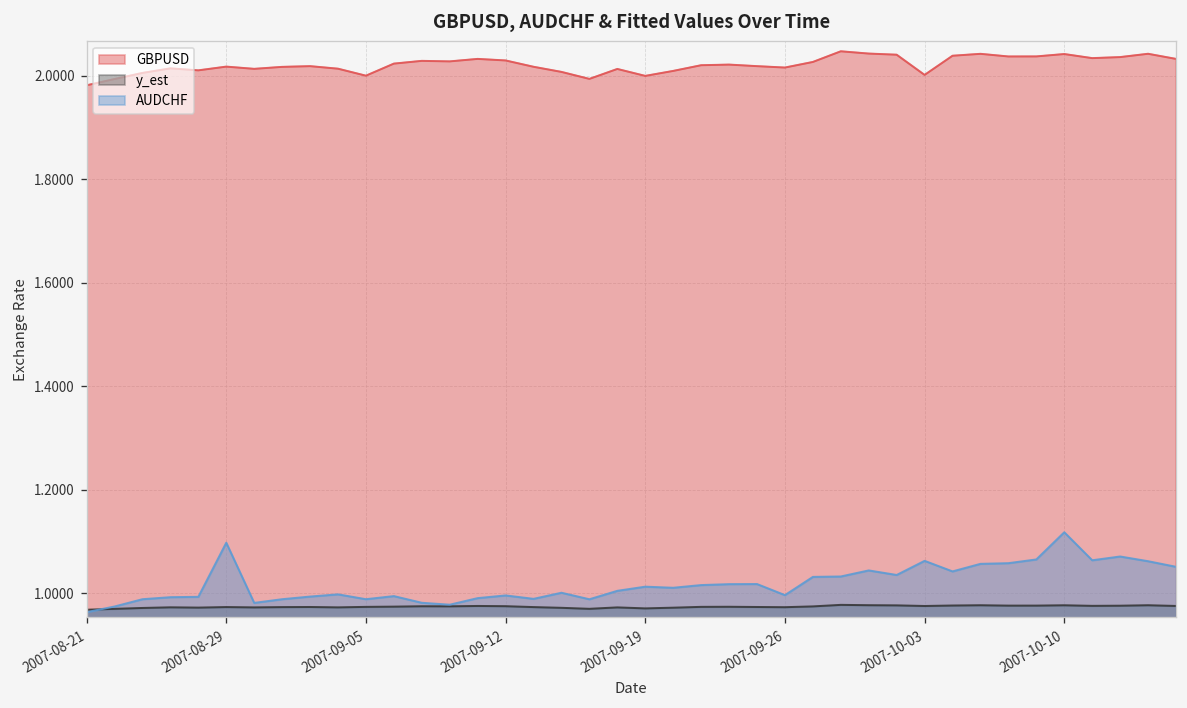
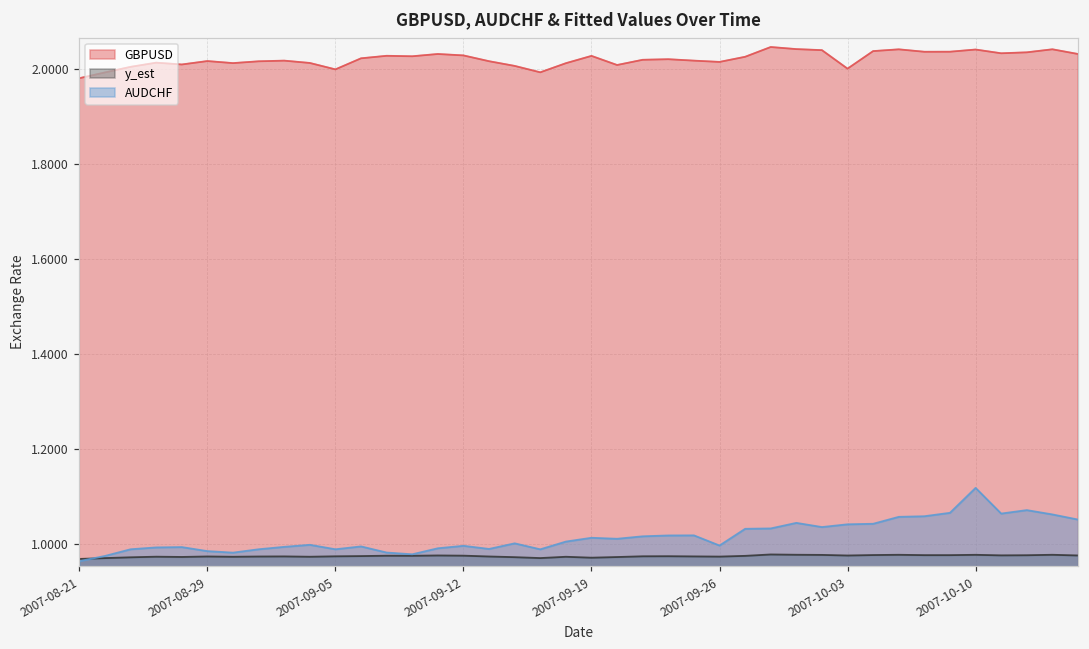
  {
    "GBPUSD": {
      "2007-08-21": 1.98,
      "2007-08-29": 2.02,
      "2007-09-05": 2.00,
      "2007-09-12": 2.03,
-     "2007-09-19": 2.00,
+     "2007-09-19": 2.03,
      "2007-09-26": 2.02,
      "2007-10-03": 2.00,
      "2007-10-10": 2.04
    },
    "y_est": {
      "2007-08-29": 0.97,
      "2007-09-05": 0.97,
      "2007-09-12": 0.98,
      "2007-09-19": 0.97,
      "2007-09-26": 0.97,
      "2007-10-03": 0.98,
      "2007-10-10": 0.98
    },
    "AUDCHF": {
-     "2007-08-29": 1.10,
+     "2007-08-29": 0.99,
      "2007-09-05": 0.99,
      "2007-09-12": 1.00,
      "2007-09-19": 1.01,
      "2007-09-26": 1.00,
-     "2007-10-03": 1.06,
+     "2007-10-03": 1.04,
      "2007-10-10": 1.12
    }
  }
